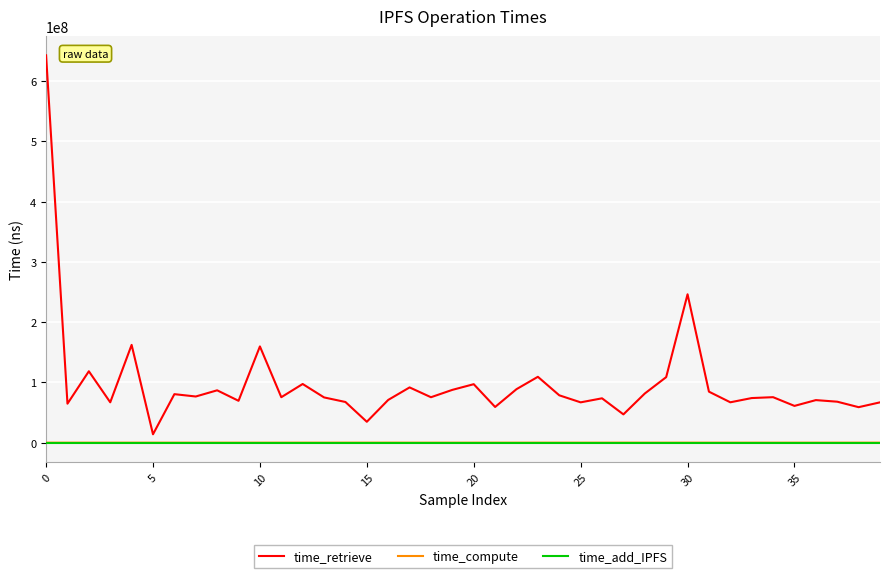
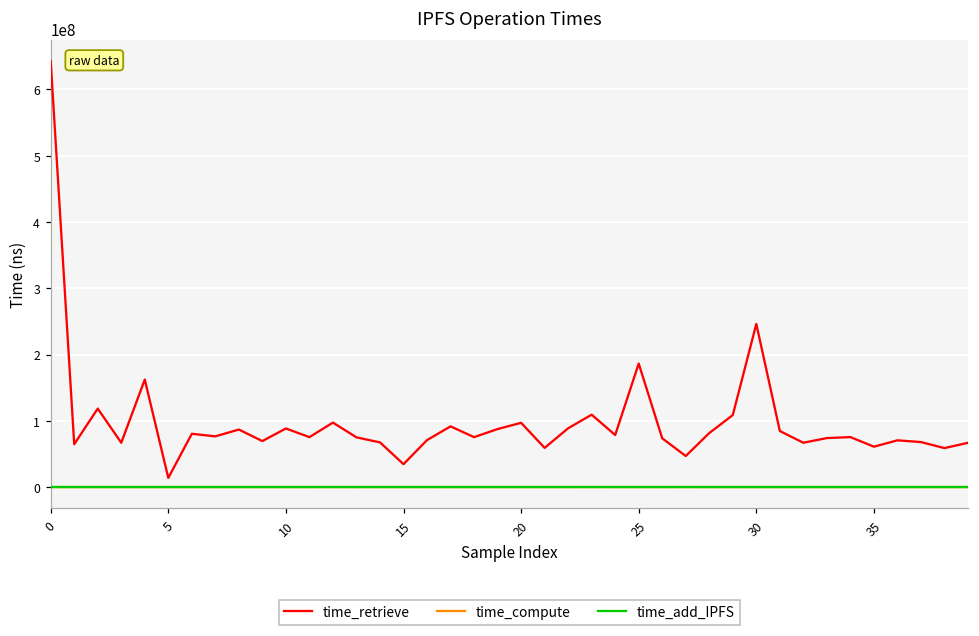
  {
    "time_retrieve": {
      "0": 640000000,
      "5": 10000000,
-     "10": 160000000,
+     "10": 90000000,
      "15": 30000000,
      "20": 100000000,
-     "25": 70000000,
+     "25": 190000000,
      "30": 250000000,
      "35": 60000000
    },
    "time_add_IPFS": {
      "0": 0,
      "5": 0,
      "10": 0,
      "15": 0,
      "20": 0,
      "25": 0,
      "30": 0,
      "35": 0
    }
  }
